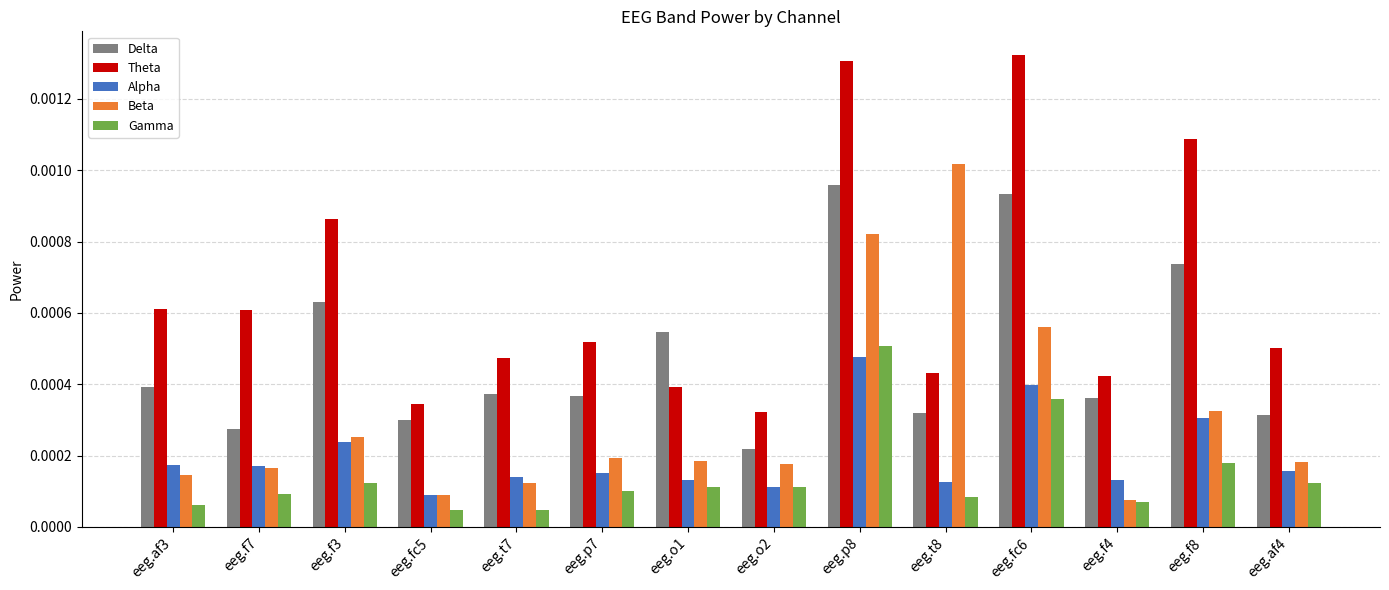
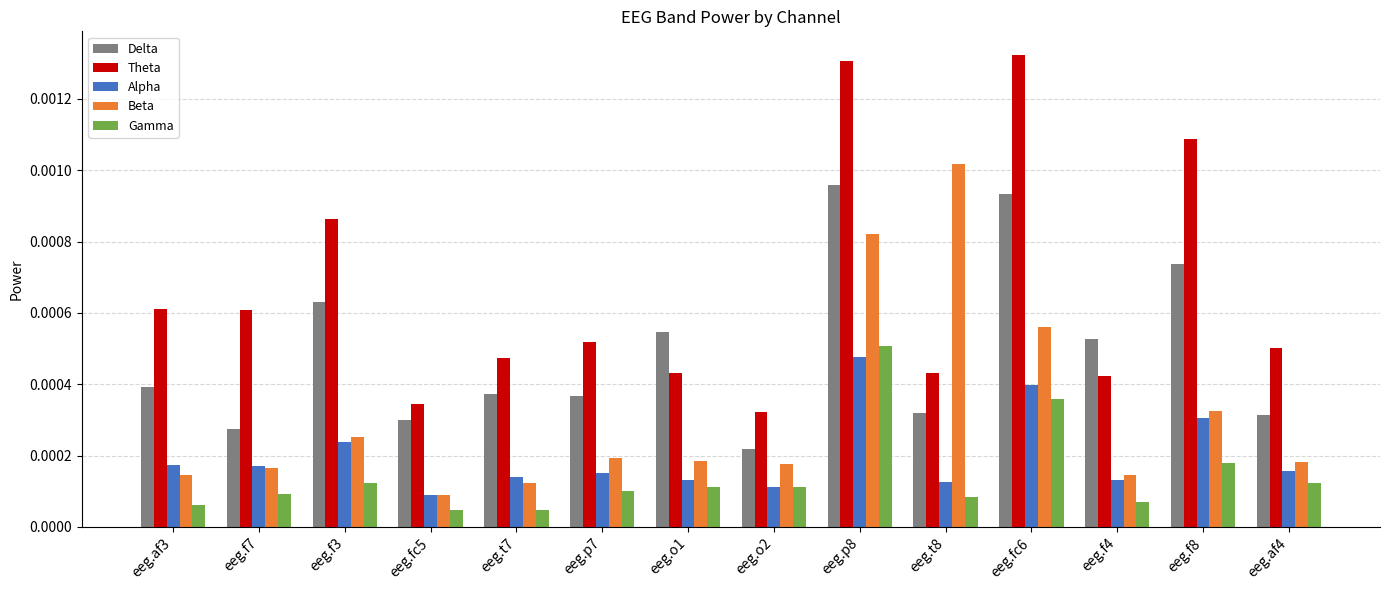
  {
    "Delta": {
      "eeg.af3": 0.00039,
      "eeg.f7": 0.00028,
      "eeg.f3": 0.00063,
      "eeg.fc5": 0.00030,
      "eeg.t7": 0.00037,
      "eeg.p7": 0.00037,
      "eeg.o1": 0.00055,
      "eeg.o2": 0.00022,
      "eeg.p8": 0.00096,
      "eeg.t8": 0.00032,
      "eeg.fc6": 0.00093,
-     "eeg.f4": 0.00036,
+     "eeg.f4": 0.00053,
      "eeg.f8": 0.00074,
      "eeg.af4": 0.00031
    },
    "Theta": {
      "eeg.af3": 0.00061,
      "eeg.f7": 0.00061,
      "eeg.f3": 0.00086,
      "eeg.fc5": 0.00035,
      "eeg.t7": 0.00047,
      "eeg.p7": 0.00052,
-     "eeg.o1": 0.00039,
+     "eeg.o1": 0.00043,
      "eeg.o2": 0.00032,
      "eeg.p8": 0.00130,
      "eeg.t8": 0.00043,
      "eeg.fc6": 0.00132,
      "eeg.f4": 0.00042,
      "eeg.f8": 0.00109,
      "eeg.af4": 0.00050
    },
    "Alpha": {
      "eeg.af3": 0.00017,
      "eeg.f7": 0.00017,
      "eeg.f3": 0.00024,
      "eeg.fc5": 0.00009,
      "eeg.t7": 0.00014,
      "eeg.p7": 0.00015,
      "eeg.o1": 0.00013,
      "eeg.o2": 0.00011,
      "eeg.p8": 0.00048,
      "eeg.t8": 0.00012,
      "eeg.fc6": 0.00040,
      "eeg.f4": 0.00013,
      "eeg.f8": 0.00031,
      "eeg.af4": 0.00016
    },
    "Beta": {
      "eeg.af3": 0.00015,
      "eeg.f7": 0.00016,
      "eeg.f3": 0.00025,
      "eeg.fc5": 0.00009,
      "eeg.t7": 0.00012,
      "eeg.p7": 0.00019,
      "eeg.o1": 0.00018,
      "eeg.o2": 0.00018,
      "eeg.p8": 0.00082,
      "eeg.t8": 0.00102,
      "eeg.fc6": 0.00056,
-     "eeg.f4": 0.00008,
+     "eeg.f4": 0.00015,
      "eeg.f8": 0.00032,
      "eeg.af4": 0.00018
    },
    "Gamma": {
      "eeg.af3": 0.00006,
      "eeg.f7": 0.00009,
      "eeg.f3": 0.00012,
      "eeg.fc5": 0.00005,
      "eeg.t7": 0.00005,
      "eeg.p7": 0.00010,
      "eeg.o1": 0.00011,
      "eeg.o2": 0.00011,
      "eeg.p8": 0.00051,
      "eeg.t8": 0.00008,
      "eeg.fc6": 0.00036,
      "eeg.f4": 0.00007,
      "eeg.f8": 0.00018,
      "eeg.af4": 0.00012
    }
  }
